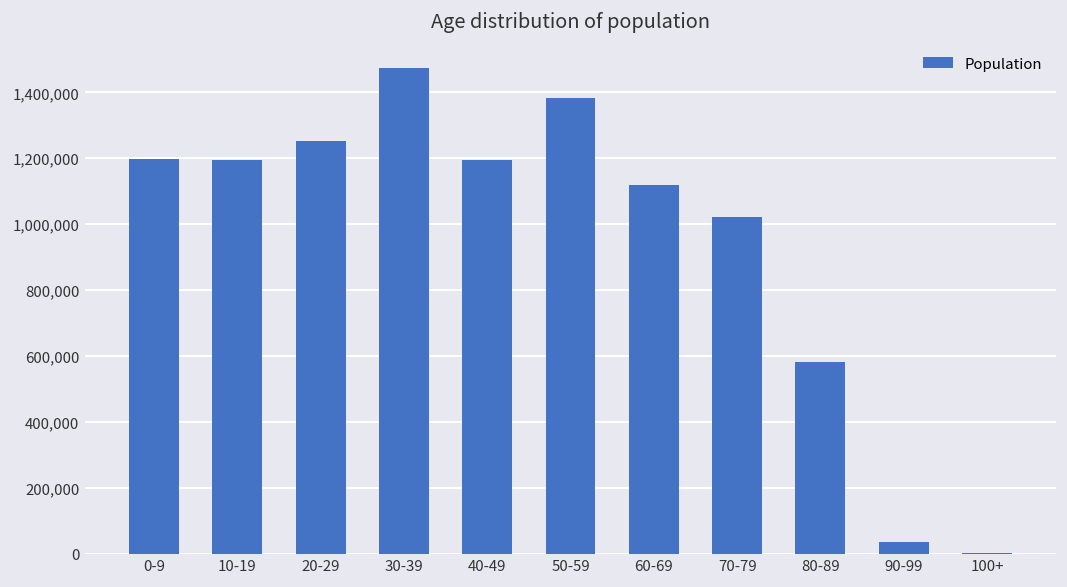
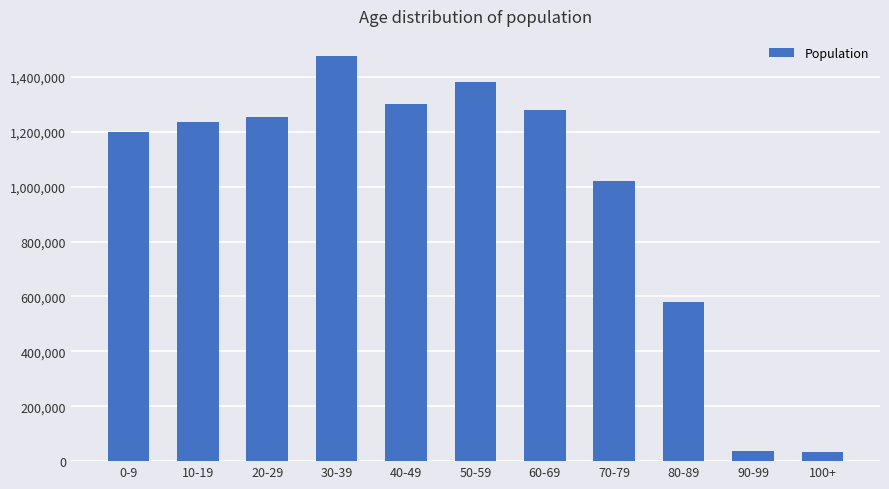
  {
    "0-9": "1,200,000",
-   "10-19": "1,190,000",
+   "10-19": "1,230,000",
    "20-29": "1,250,000",
    "30-39": "1,480,000",
-   "40-49": "1,190,000",
+   "40-49": "1,300,000",
    "50-59": "1,380,000",
-   "60-69": "1,120,000",
+   "60-69": "1,280,000",
    "70-79": "1,020,000",
    "80-89": "580,000",
    "90-99": "40,000",
-   "100+": "0"
+   "100+": "30,000"
  }
